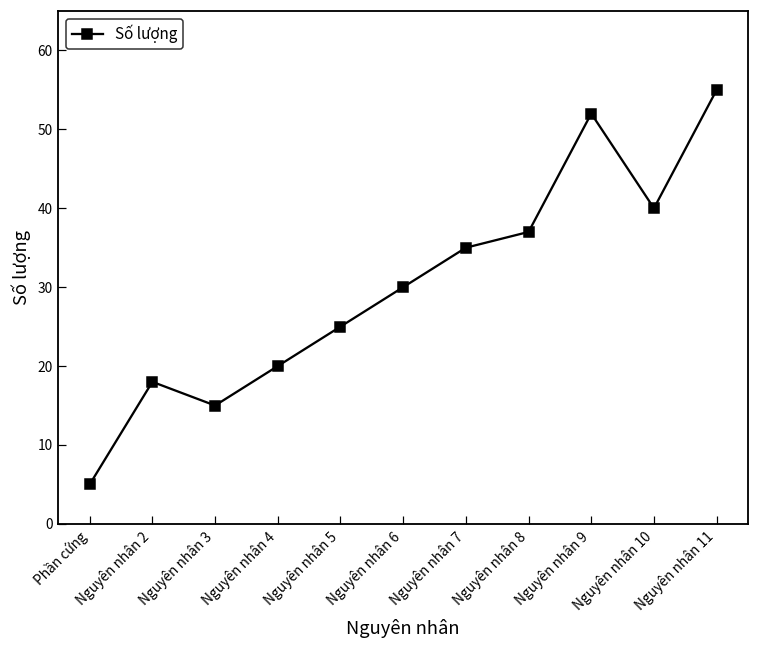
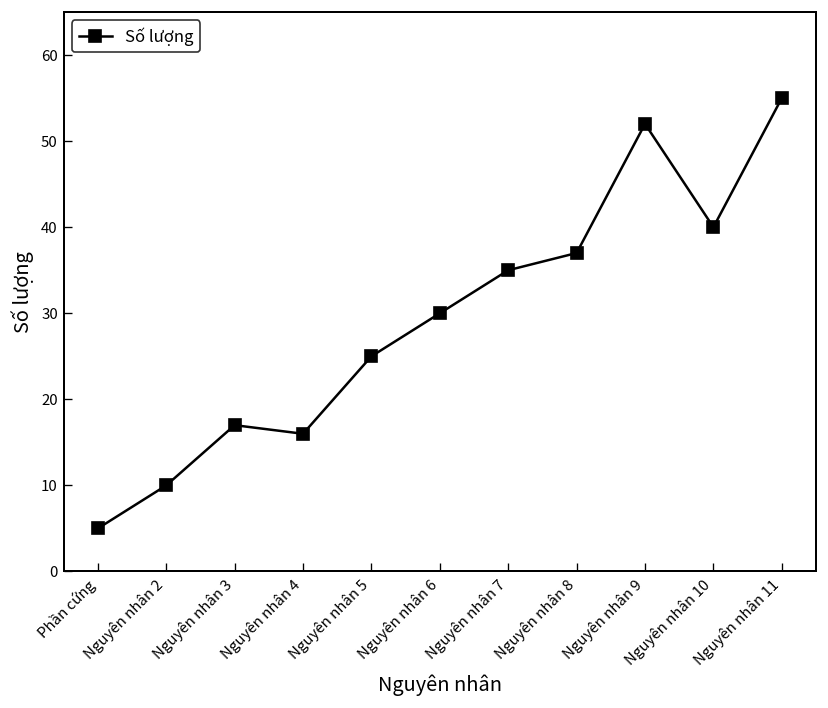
  {
    "Phần cứng": 5,
-   "Nguyên nhân 2": 18,
-   "Nguyên nhân 3": 15,
-   "Nguyên nhân 4": 20,
+   "Nguyên nhân 2": 10,
+   "Nguyên nhân 3": 17,
+   "Nguyên nhân 4": 16,
    "Nguyên nhân 5": 25,
    "Nguyên nhân 6": 30,
    "Nguyên nhân 7": 35,
    "Nguyên nhân 8": 37,
    "Nguyên nhân 9": 52,
    "Nguyên nhân 10": 40,
    "Nguyên nhân 11": 55
  }
